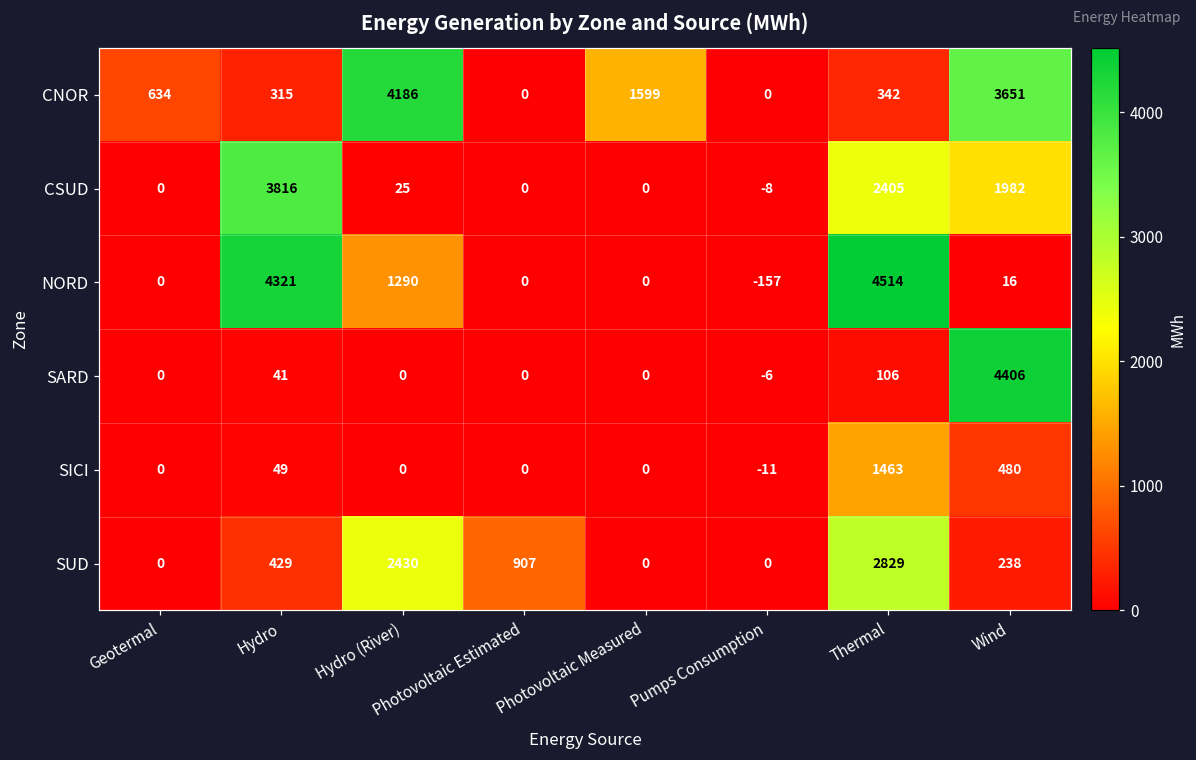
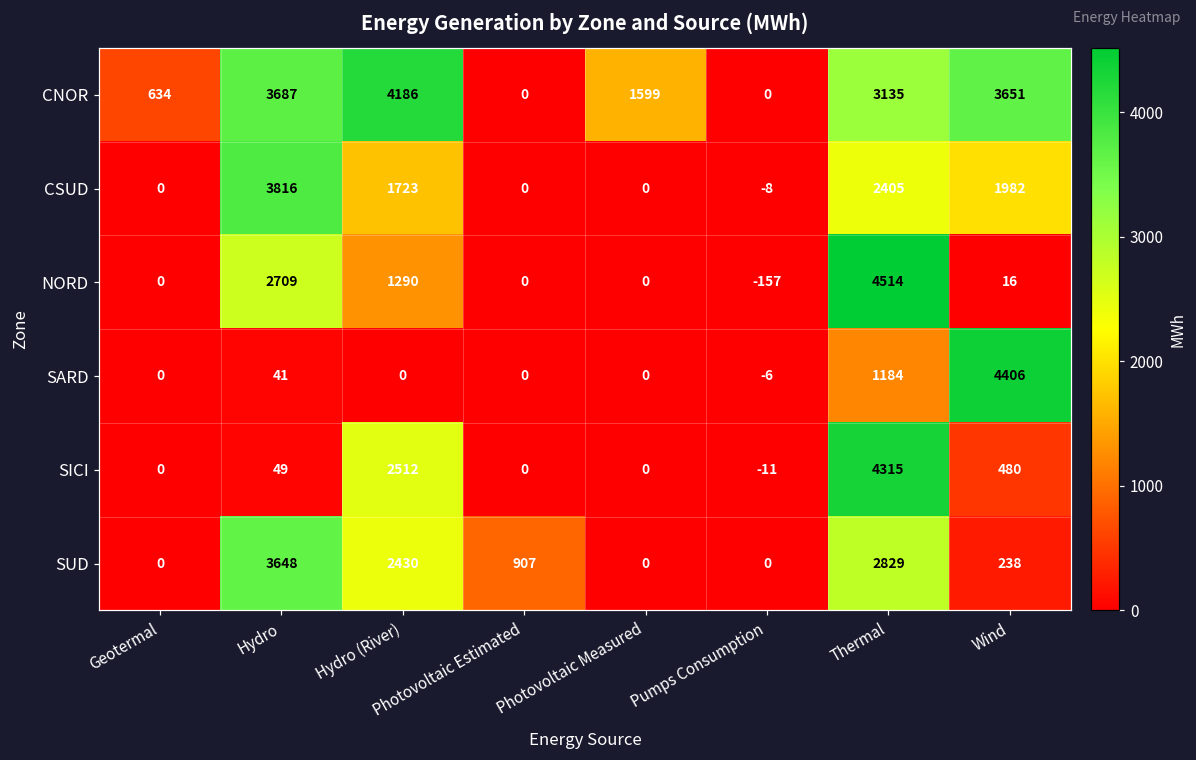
  {
    "CNOR": {
      "Geotermal": 634,
-     "Hydro": 315,
+     "Hydro": 3687,
      "Hydro (River)": 4186,
      "Photovoltaic Estimated": 0,
      "Photovoltaic Measured": 1599,
      "Pumps Consumption": 0,
-     "Thermal": 342,
+     "Thermal": 3135,
      "Wind": 3651
    },
    "CSUD": {
      "Geotermal": 0,
      "Hydro": 3816,
-     "Hydro (River)": 25,
+     "Hydro (River)": 1723,
      "Photovoltaic Estimated": 0,
      "Photovoltaic Measured": 0,
      "Pumps Consumption": -8,
      "Thermal": 2405,
      "Wind": 1982
    },
    "NORD": {
      "Geotermal": 0,
-     "Hydro": 4321,
+     "Hydro": 2709,
      "Hydro (River)": 1290,
      "Photovoltaic Estimated": 0,
      "Photovoltaic Measured": 0,
      "Pumps Consumption": -157,
      "Thermal": 4514,
      "Wind": 16
    },
    "SARD": {
      "Geotermal": 0,
      "Hydro": 41,
      "Hydro (River)": 0,
      "Photovoltaic Estimated": 0,
      "Photovoltaic Measured": 0,
      "Pumps Consumption": -6,
-     "Thermal": 106,
+     "Thermal": 1184,
      "Wind": 4406
    },
    "SICI": {
      "Geotermal": 0,
      "Hydro": 49,
-     "Hydro (River)": 0,
+     "Hydro (River)": 2512,
      "Photovoltaic Estimated": 0,
      "Photovoltaic Measured": 0,
      "Pumps Consumption": -11,
-     "Thermal": 1463,
+     "Thermal": 4315,
      "Wind": 480
    },
    "SUD": {
      "Geotermal": 0,
-     "Hydro": 429,
+     "Hydro": 3648,
      "Hydro (River)": 2430,
      "Photovoltaic Estimated": 907,
      "Photovoltaic Measured": 0,
      "Pumps Consumption": 0,
      "Thermal": 2829,
      "Wind": 238
    }
  }
